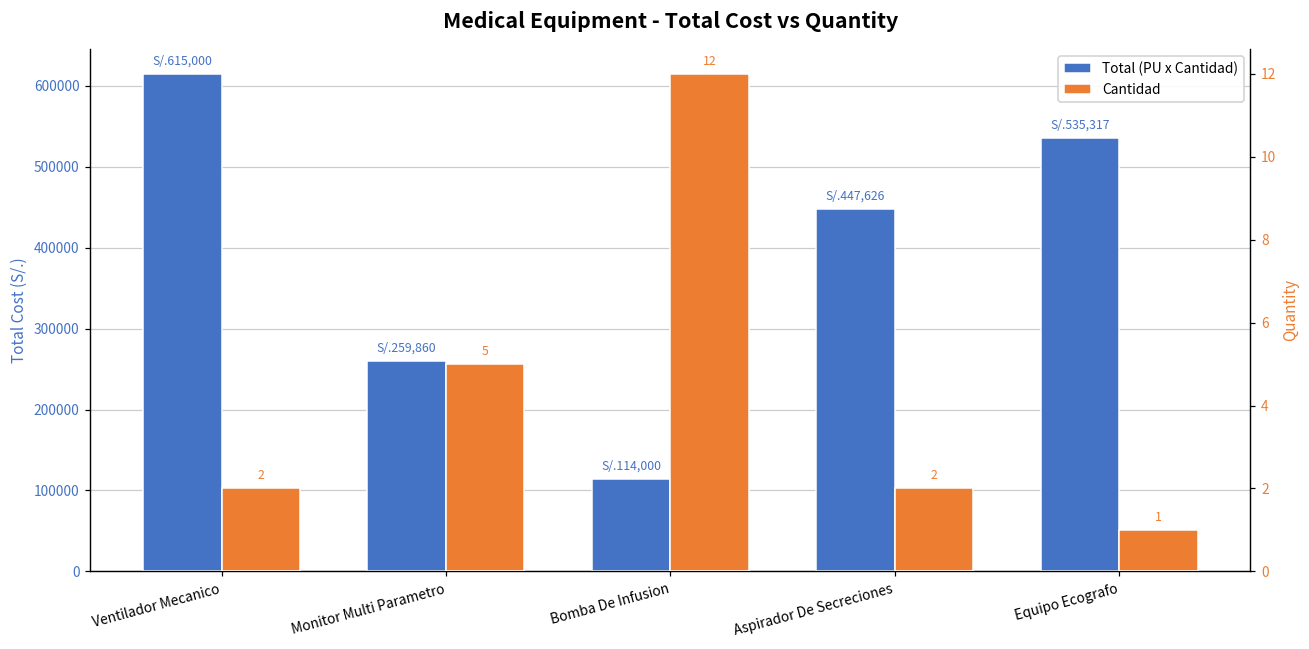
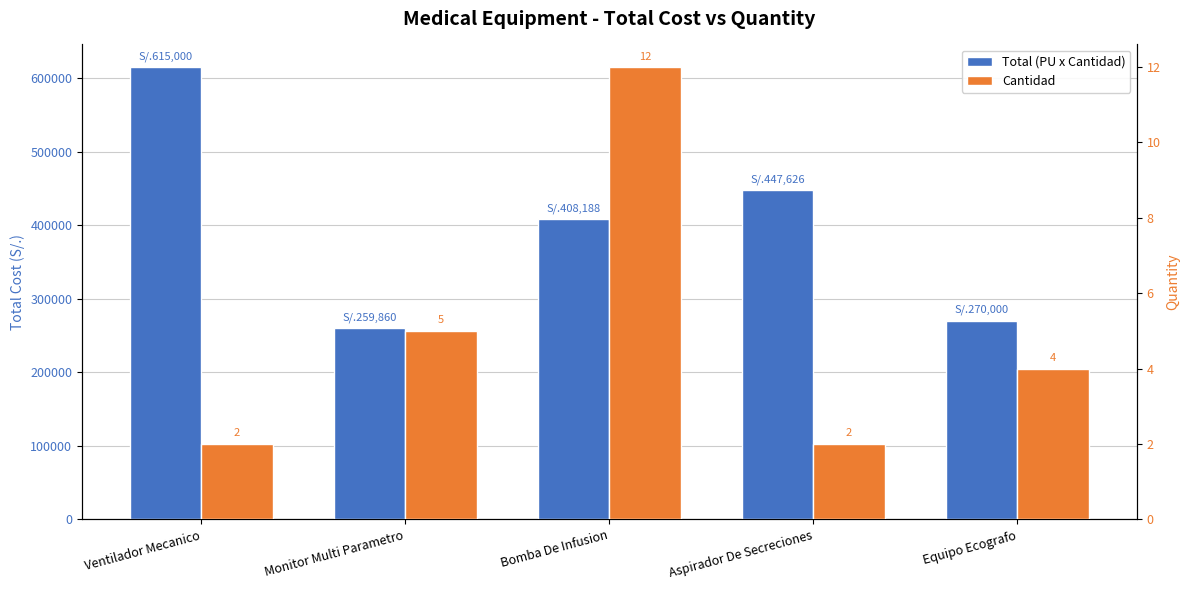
  {
    "Total (PU x Cantidad)": {
      "Ventilador Mecanico": "615,000",
      "Monitor Multi Parametro": "259,860",
-     "Bomba De Infusion": "114,000",
+     "Bomba De Infusion": "408,188",
      "Aspirador De Secreciones": "447,626",
-     "Equipo Ecografo": "535,317"
+     "Equipo Ecografo": "270,000"
    },
    "Cantidad": {
      "Ventilador Mecanico": "2",
      "Monitor Multi Parametro": "5",
      "Bomba De Infusion": "12",
      "Aspirador De Secreciones": "2",
-     "Equipo Ecografo": "1"
+     "Equipo Ecografo": "4"
    }
  }
